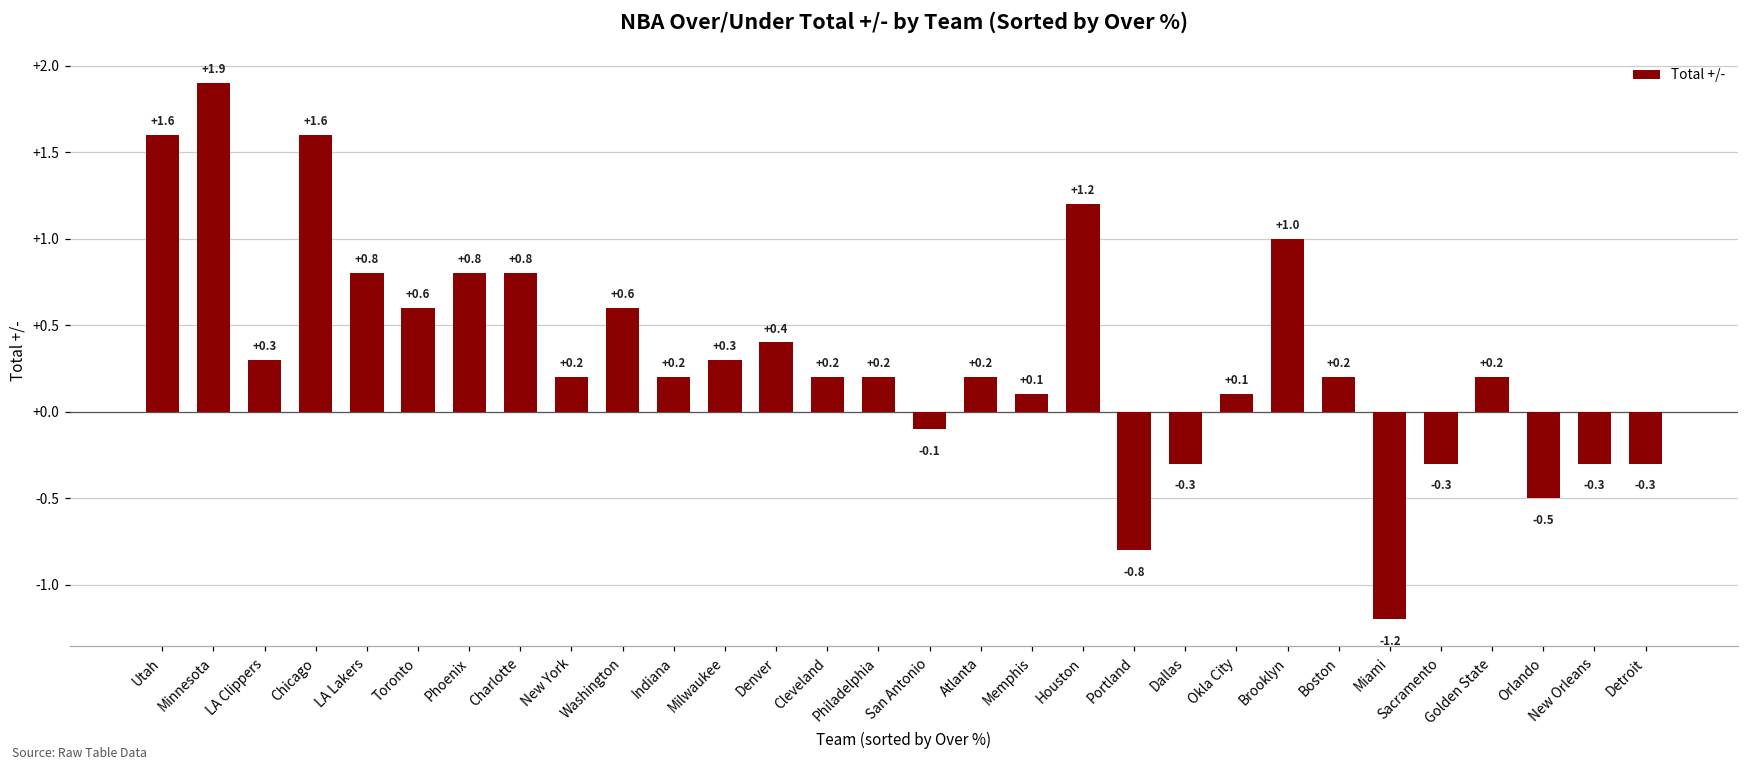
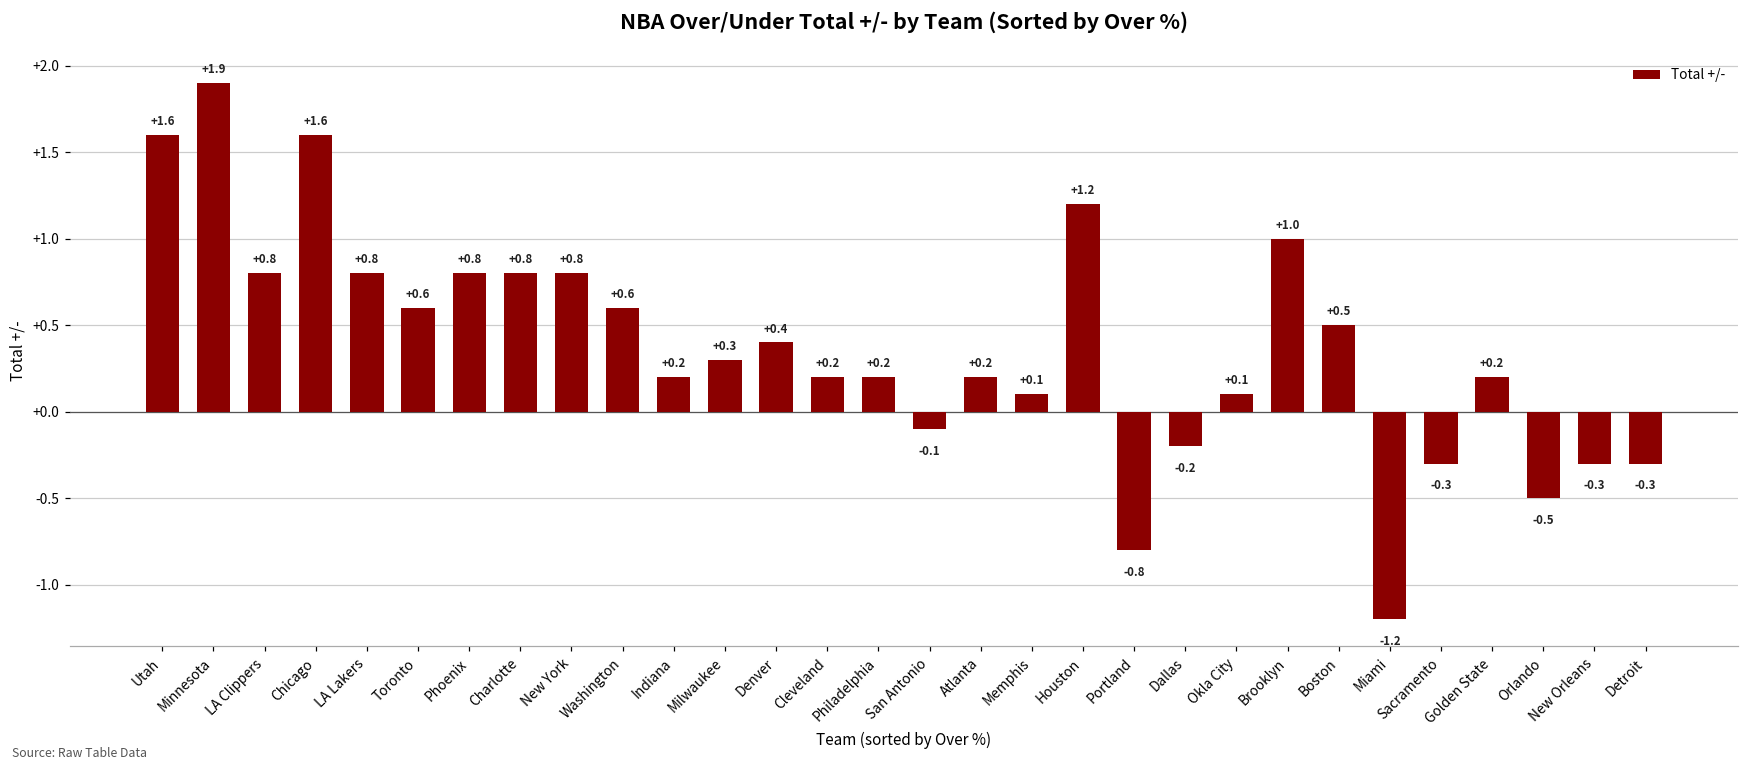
  {
    "Utah": "+1.6",
    "Minnesota": "+1.9",
-   "LA Clippers": "+0.3",
+   "LA Clippers": "+0.8",
    "Chicago": "+1.6",
    "LA Lakers": "+0.8",
    "Toronto": "+0.6",
    "Phoenix": "+0.8",
    "Charlotte": "+0.8",
-   "New York": "+0.2",
+   "New York": "+0.8",
    "Washington": "+0.6",
    "Indiana": "+0.2",
    "Milwaukee": "+0.3",
    "Denver": "+0.4",
    "Cleveland": "+0.2",
    "Philadelphia": "+0.2",
    "San Antonio": "-0.1",
    "Atlanta": "+0.2",
    "Memphis": "+0.1",
    "Houston": "+1.2",
    "Portland": "-0.8",
-   "Dallas": "-0.3",
+   "Dallas": "-0.2",
    "Okla City": "+0.1",
    "Brooklyn": "+1.0",
-   "Boston": "+0.2",
+   "Boston": "+0.5",
    "Miami": "-1.2",
    "Sacramento": "-0.3",
    "Golden State": "+0.2",
    "Orlando": "-0.5",
    "New Orleans": "-0.3",
    "Detroit": "-0.3"
  }
